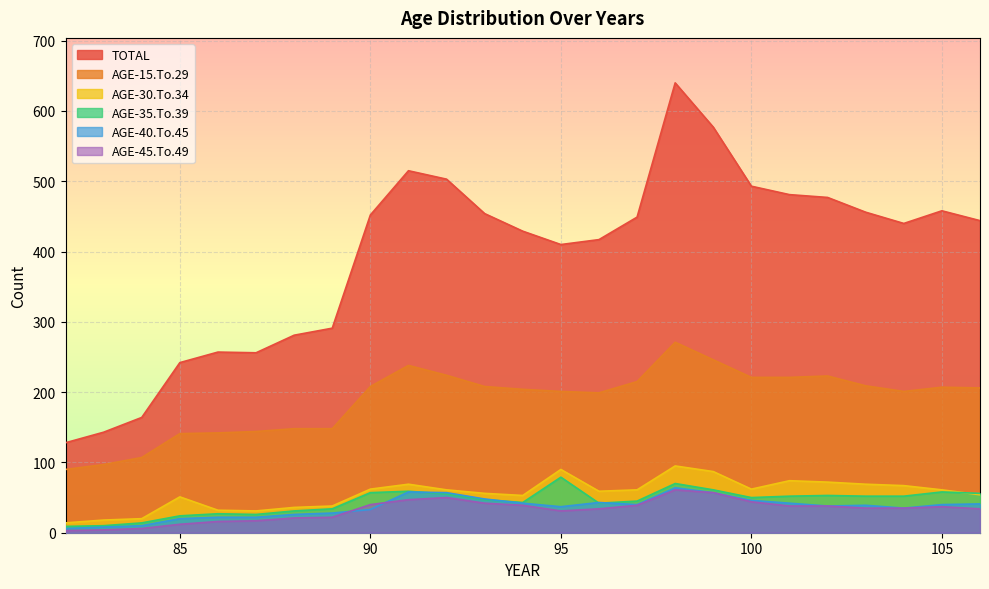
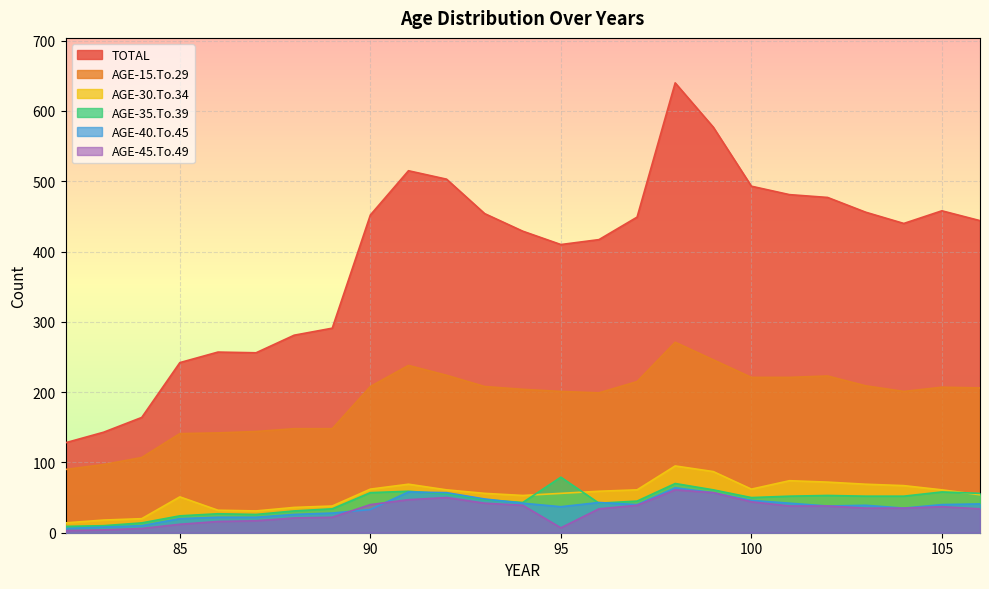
  {
    "AGE-30.To.34": {
      "85": 50,
      "90": 60,
-     "95": 90,
+     "95": 60,
      "100": 60
    },
    "AGE-35.To.39": {
      "85": 20,
      "90": 60,
      "95": 80,
      "100": 50
    },
    "AGE-40.To.45": {
      "85": 20,
      "90": 30,
      "95": 40
    },
    "AGE-45.To.49": {
      "85": 10,
      "90": 40,
-     "95": 30
+     "95": 10
    }
  }
